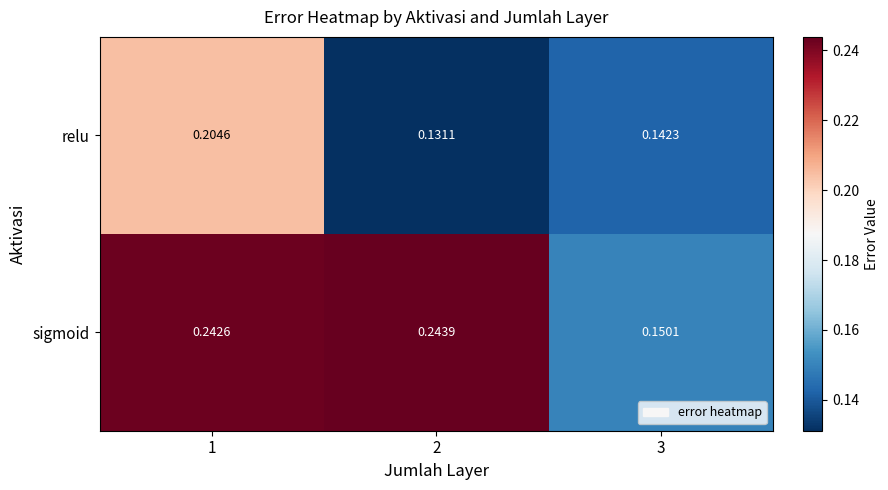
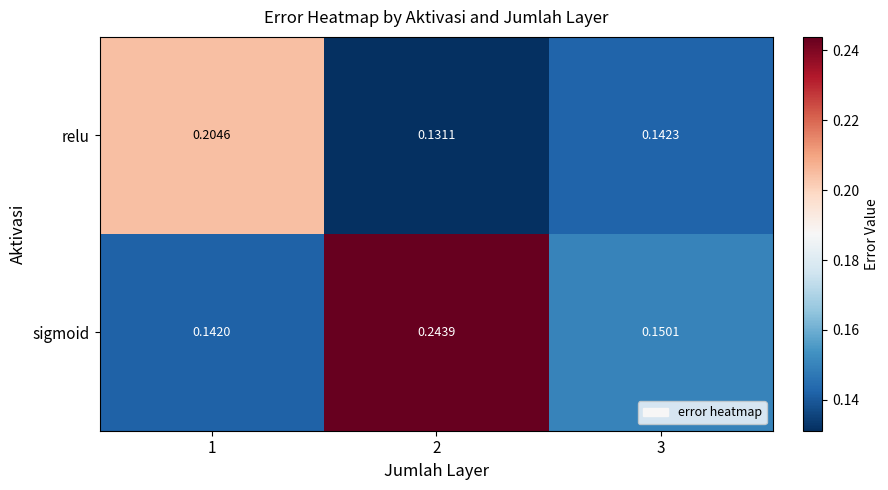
  {
    "relu": {
      "1": 0.2046,
      "2": 0.1311,
      "3": 0.1423
    },
    "sigmoid": {
-     "1": 0.2426,
+     "1": 0.1420,
      "2": 0.2439,
      "3": 0.1501
    }
  }
